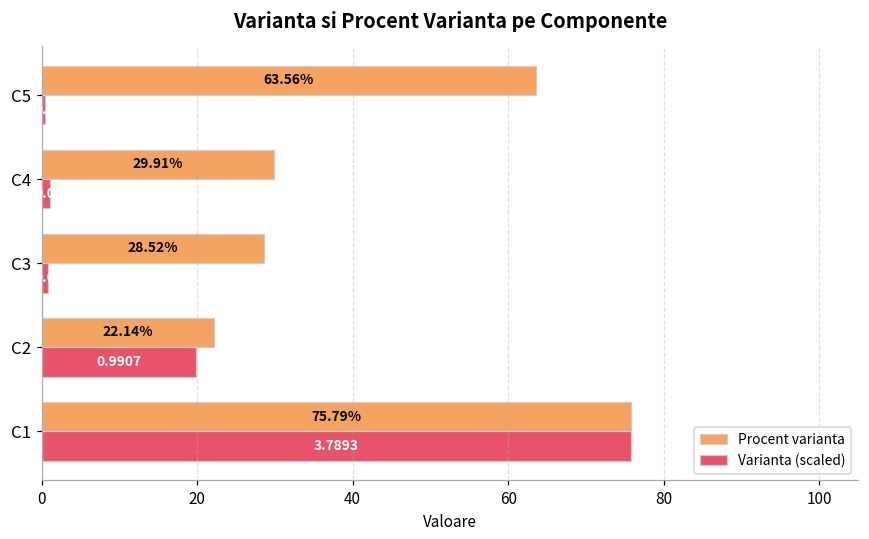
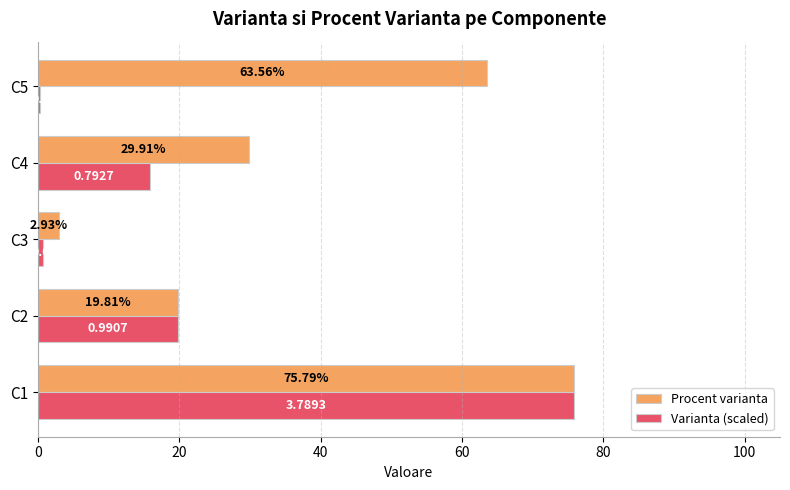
  {
    "Procent varianta": {
      "C5": "63.56%",
      "C4": "29.91%",
-     "C3": "28.52%",
-     "C2": "22.14%",
+     "C3": "2.93%",
+     "C2": "19.81%",
      "C1": "75.79%"
    },
    "Varianta (scaled)": {
      "C5": "0",
-     "C4": "1",
+     "C4": "16",
      "C3": "1"
    }
  }
